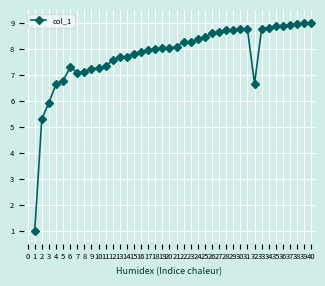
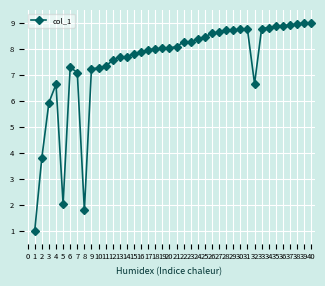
  {
    "1": 1.0,
-   "2": 5.3,
+   "2": 3.8,
    "3": 5.9,
    "4": 6.6,
-   "5": 6.8,
+   "5": 2.0,
    "6": 7.3,
    "7": 7.1,
-   "8": 7.1,
+   "8": 1.8,
    "9": 7.2,
    "32": 6.7
  }
